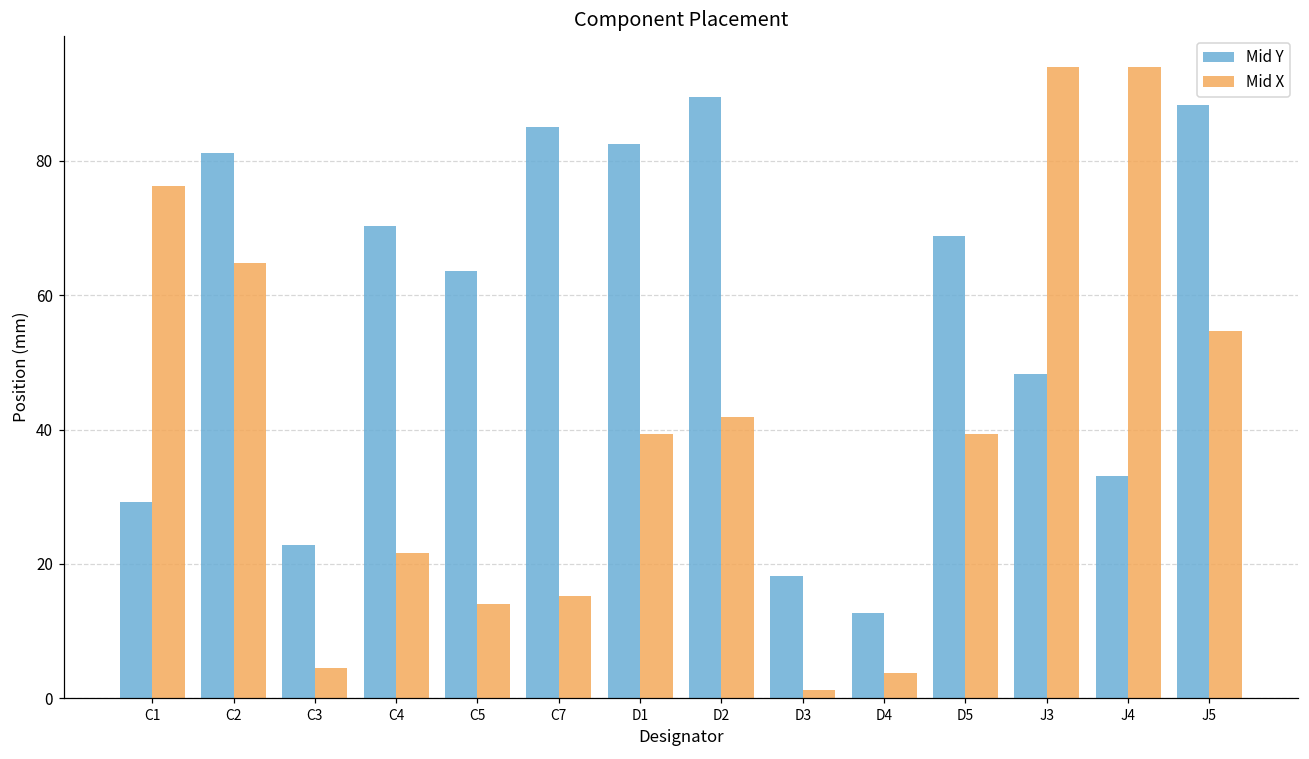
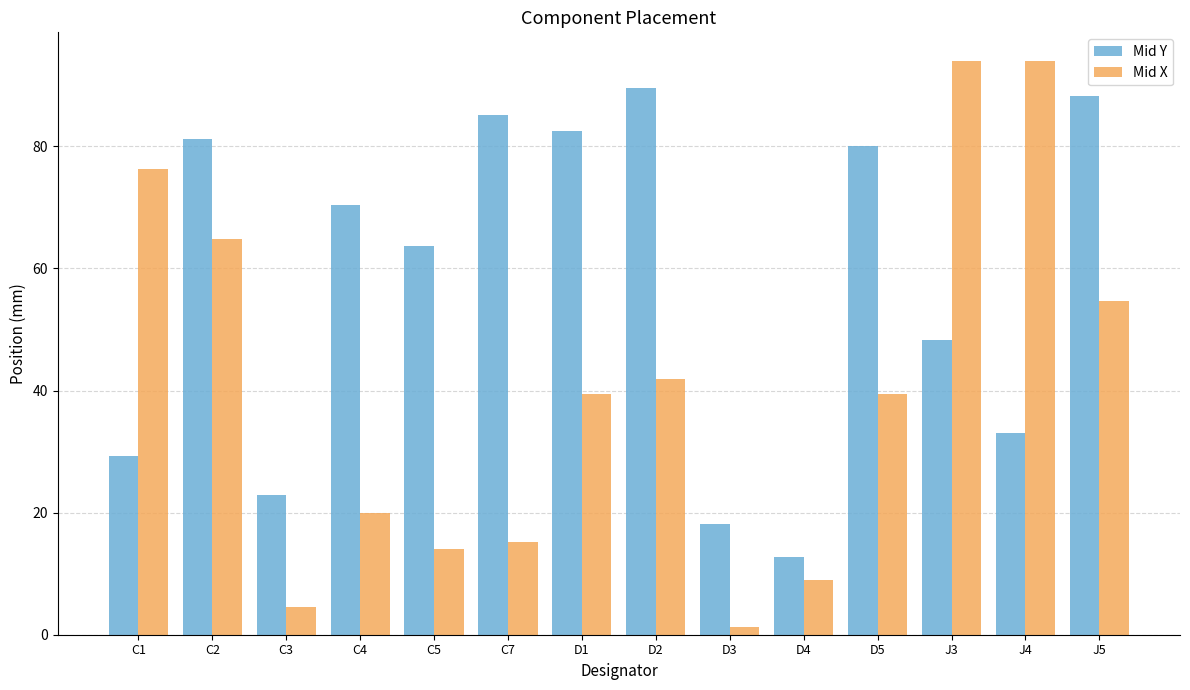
  {
    "Mid Y": {
      "C1": 29,
      "C2": 81,
      "C3": 23,
      "C4": 70,
      "C5": 64,
      "C7": 85,
      "D1": 83,
      "D2": 90,
      "D3": 18,
      "D4": 13,
-     "D5": 69,
+     "D5": 80,
      "J3": 48,
      "J4": 33,
      "J5": 88
    },
    "Mid X": {
      "C1": 76,
      "C2": 65,
      "C3": 5,
-     "C4": 22,
+     "C4": 20,
      "C5": 14,
      "C7": 15,
      "D1": 39,
      "D2": 42,
      "D3": 1,
-     "D4": 4,
+     "D4": 9,
      "D5": 39,
      "J3": 94,
      "J4": 94,
      "J5": 55
    }
  }
